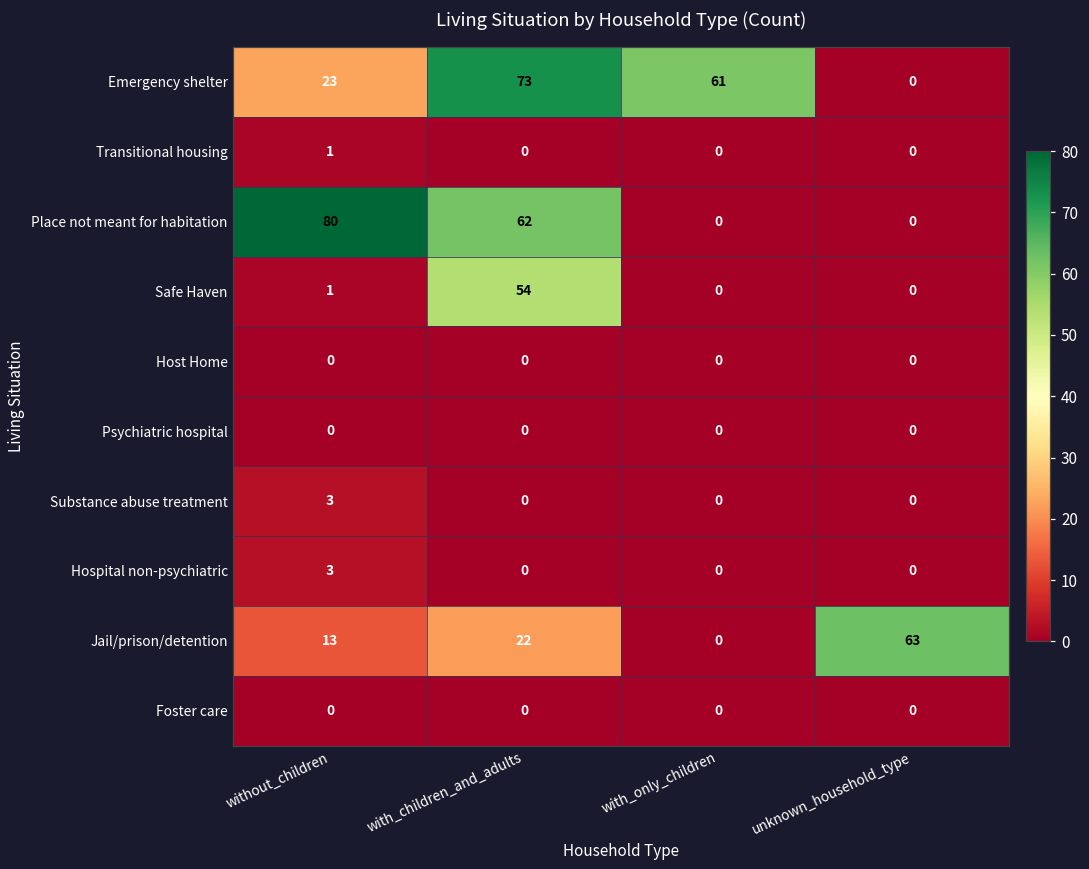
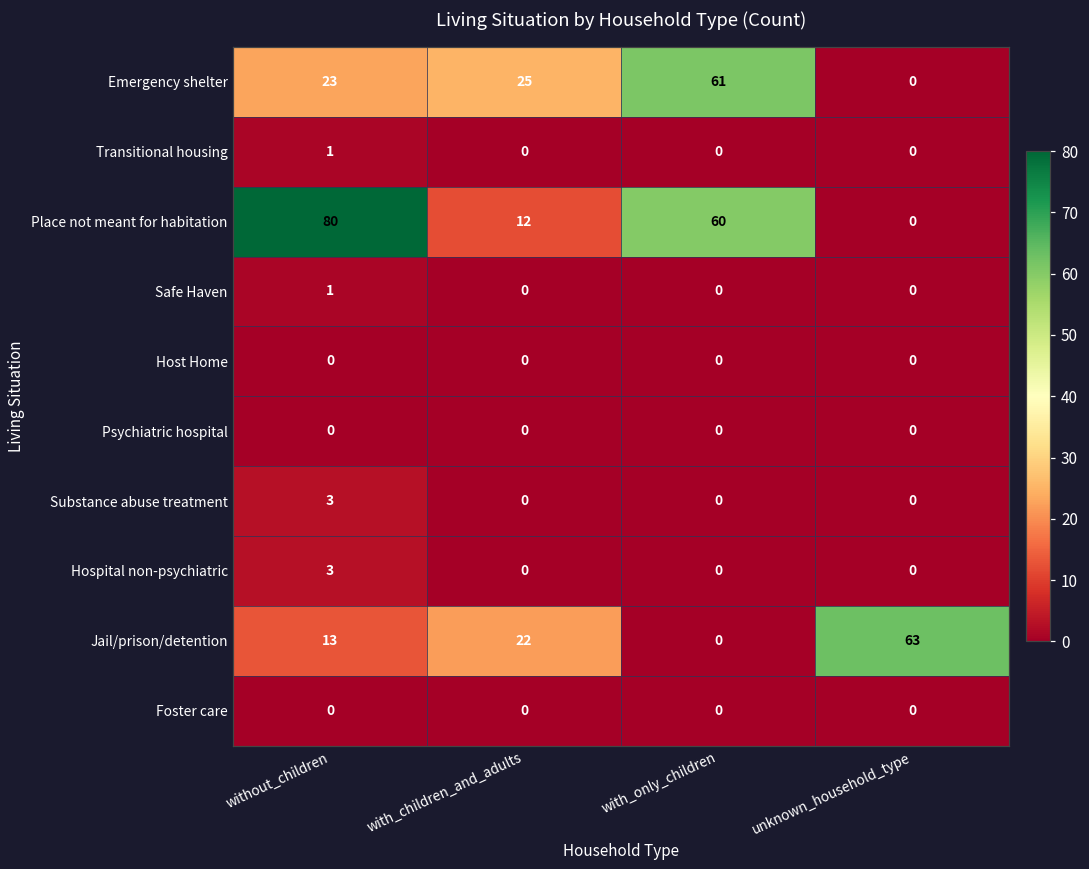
  {
    "Emergency shelter": {
      "without_children": 23,
-     "with_children_and_adults": 73,
+     "with_children_and_adults": 25,
      "with_only_children": 61,
      "unknown_household_type": 0
    },
    "Transitional housing": {
      "without_children": 1,
      "with_children_and_adults": 0,
      "with_only_children": 0,
      "unknown_household_type": 0
    },
    "Place not meant for habitation": {
      "without_children": 80,
-     "with_children_and_adults": 62,
-     "with_only_children": 0,
+     "with_children_and_adults": 12,
+     "with_only_children": 60,
      "unknown_household_type": 0
    },
    "Safe Haven": {
      "without_children": 1,
-     "with_children_and_adults": 54,
+     "with_children_and_adults": 0,
      "with_only_children": 0,
      "unknown_household_type": 0
    },
    "Host Home": {
      "without_children": 0,
      "with_children_and_adults": 0,
      "with_only_children": 0,
      "unknown_household_type": 0
    },
    "Psychiatric hospital": {
      "without_children": 0,
      "with_children_and_adults": 0,
      "with_only_children": 0,
      "unknown_household_type": 0
    },
    "Substance abuse treatment": {
      "without_children": 3,
      "with_children_and_adults": 0,
      "with_only_children": 0,
      "unknown_household_type": 0
    },
    "Hospital non-psychiatric": {
      "without_children": 3,
      "with_children_and_adults": 0,
      "with_only_children": 0,
      "unknown_household_type": 0
    },
    "Jail/prison/detention": {
      "without_children": 13,
      "with_children_and_adults": 22,
      "with_only_children": 0,
      "unknown_household_type": 63
    },
    "Foster care": {
      "without_children": 0,
      "with_children_and_adults": 0,
      "with_only_children": 0,
      "unknown_household_type": 0
    }
  }
